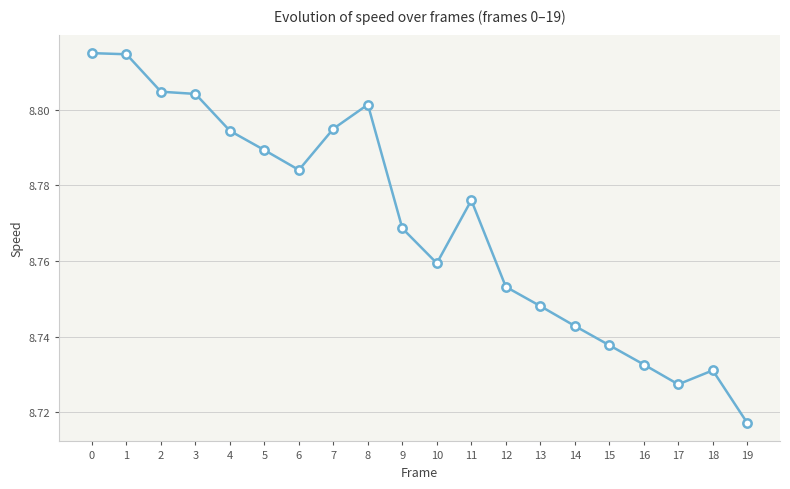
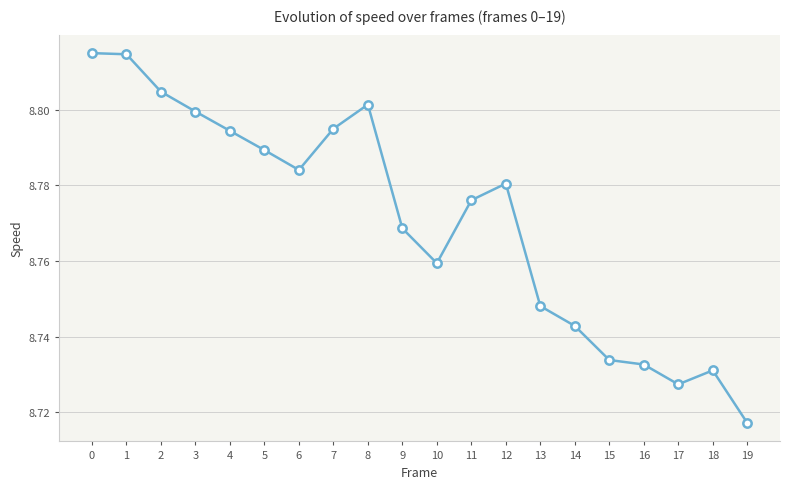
  {
    "0": 8.815,
    "1": 8.815,
    "2": 8.805,
-   "3": 8.804,
+   "3": 8.800,
    "4": 8.794,
    "5": 8.789,
    "6": 8.784,
    "7": 8.795,
    "8": 8.801,
    "9": 8.769,
    "10": 8.759,
    "11": 8.776,
-   "12": 8.753,
+   "12": 8.781,
    "13": 8.748,
    "14": 8.743,
-   "15": 8.738,
+   "15": 8.734,
    "16": 8.733,
    "17": 8.727,
    "18": 8.731,
    "19": 8.717
  }
